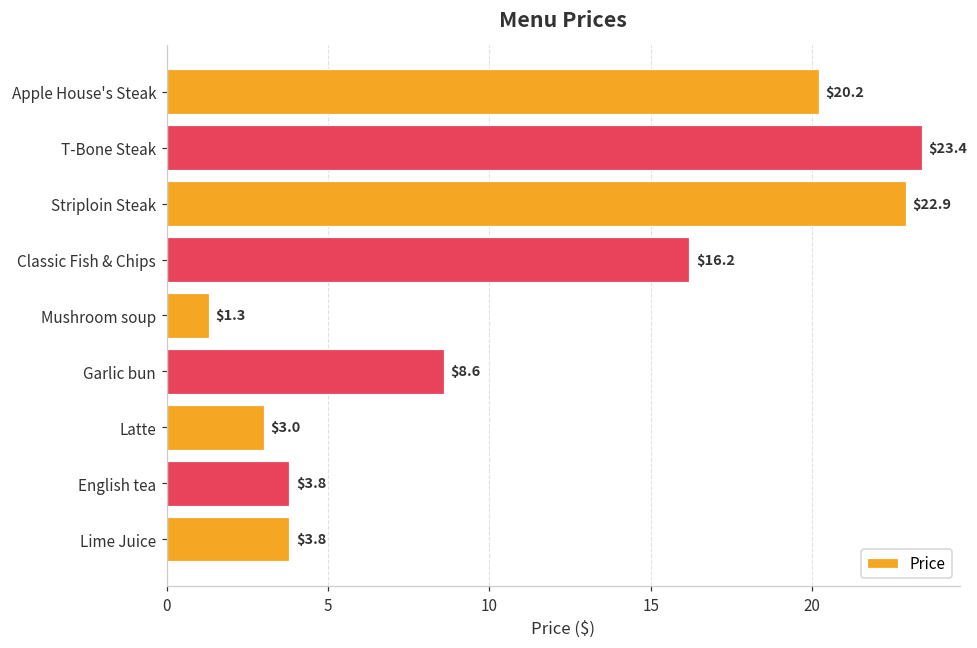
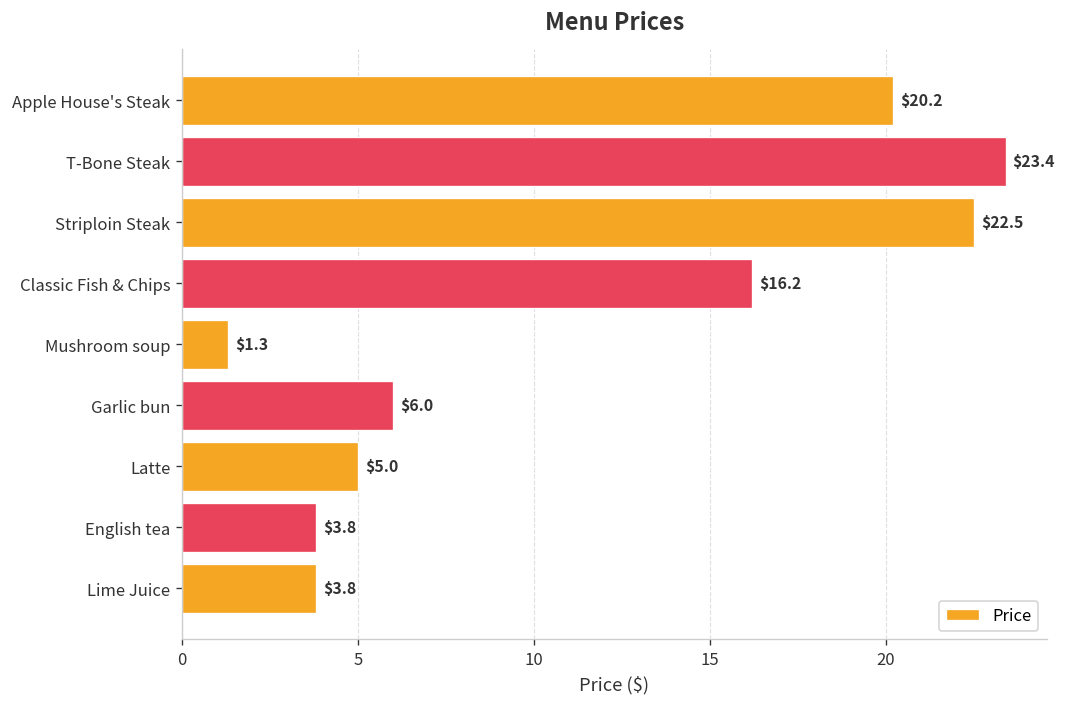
  {
    "Apple House's Steak": "$20.2",
    "T-Bone Steak": "$23.4",
-   "Striploin Steak": "$22.9",
+   "Striploin Steak": "$22.5",
    "Classic Fish & Chips": "$16.2",
    "Mushroom soup": "$1.3",
-   "Garlic bun": "$8.6",
-   "Latte": "$3.0",
+   "Garlic bun": "$6.0",
+   "Latte": "$5.0",
    "English tea": "$3.8",
    "Lime Juice": "$3.8"
  }
